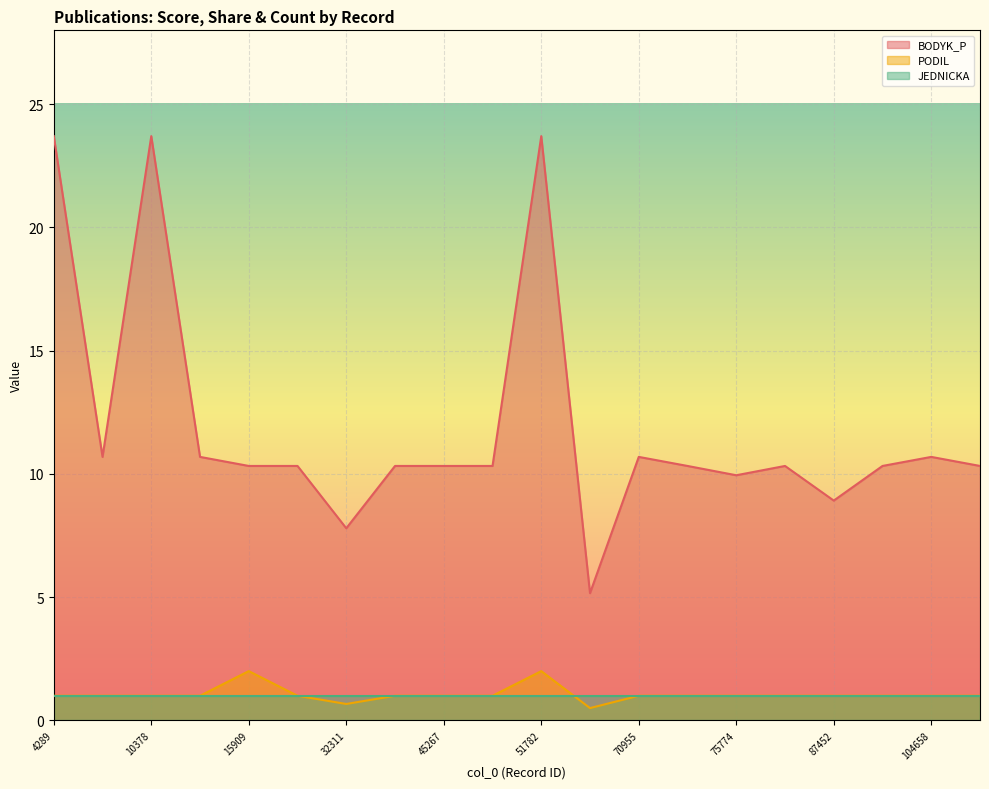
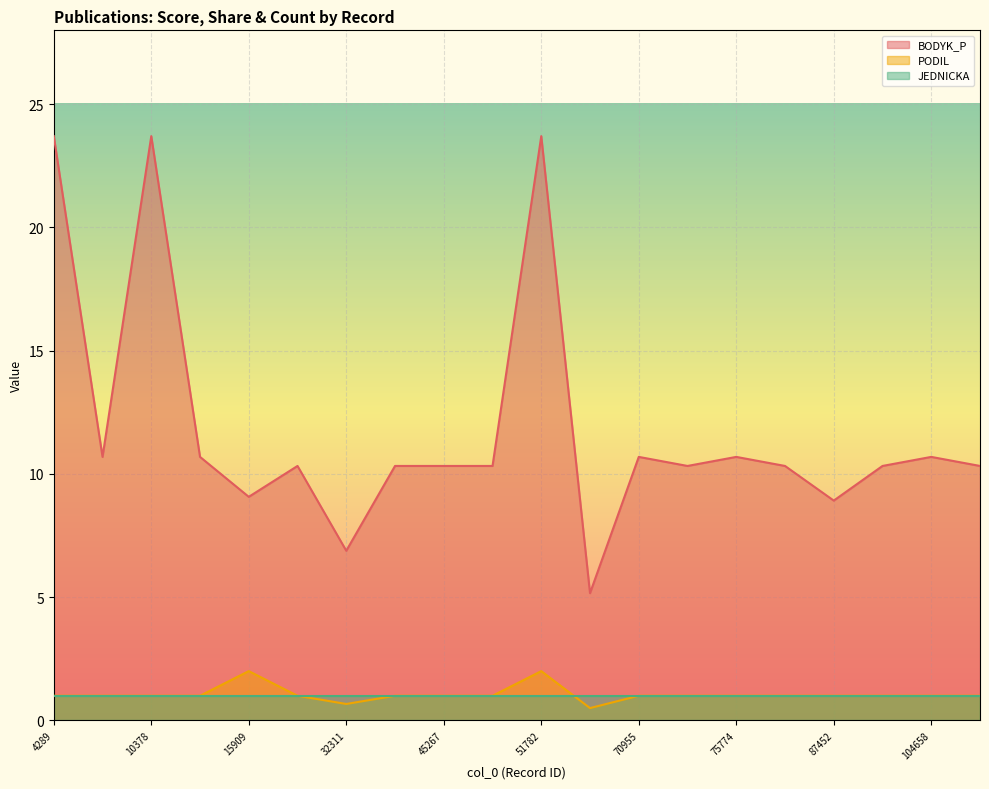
  {
    "BODYK_P": {
      "4289": 23.7,
      "10378": 23.7,
-     "15909": 10.3,
-     "32311": 7.8,
+     "15909": 9.1,
+     "32311": 6.9,
      "45267": 10.3,
      "51782": 23.7,
      "70955": 10.7,
-     "75774": 9.9,
+     "75774": 10.7,
      "87452": 8.9,
      "104658": 10.7
    },
    "PODIL": {
      "15909": 2.0,
      "32311": 0.7,
      "51782": 2.0
    },
    "JEDNICKA": {
      "15909": 1.0,
      "32311": 1.0,
      "51782": 1.0
    }
  }
